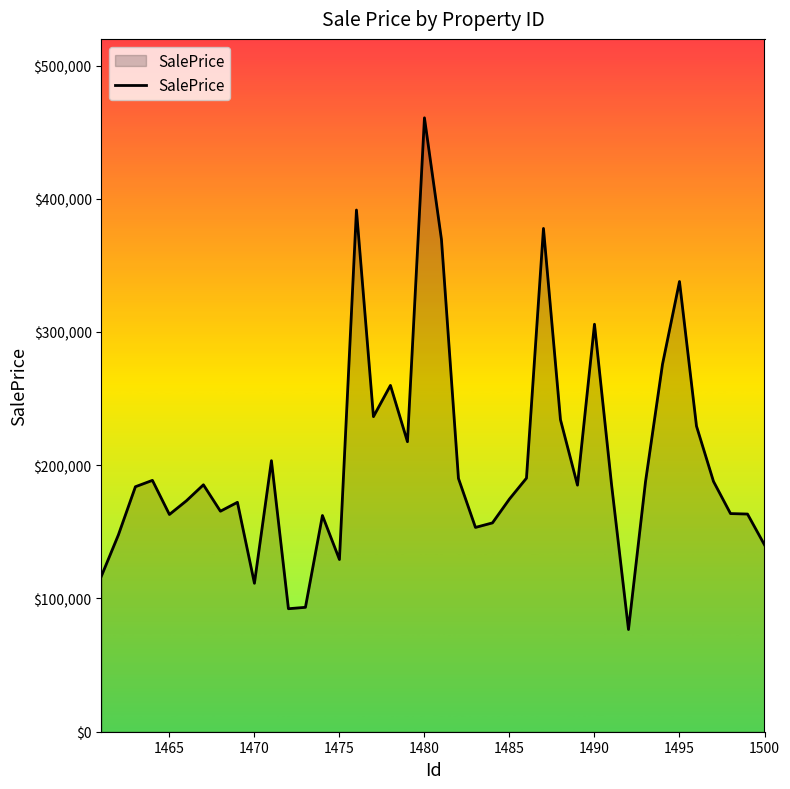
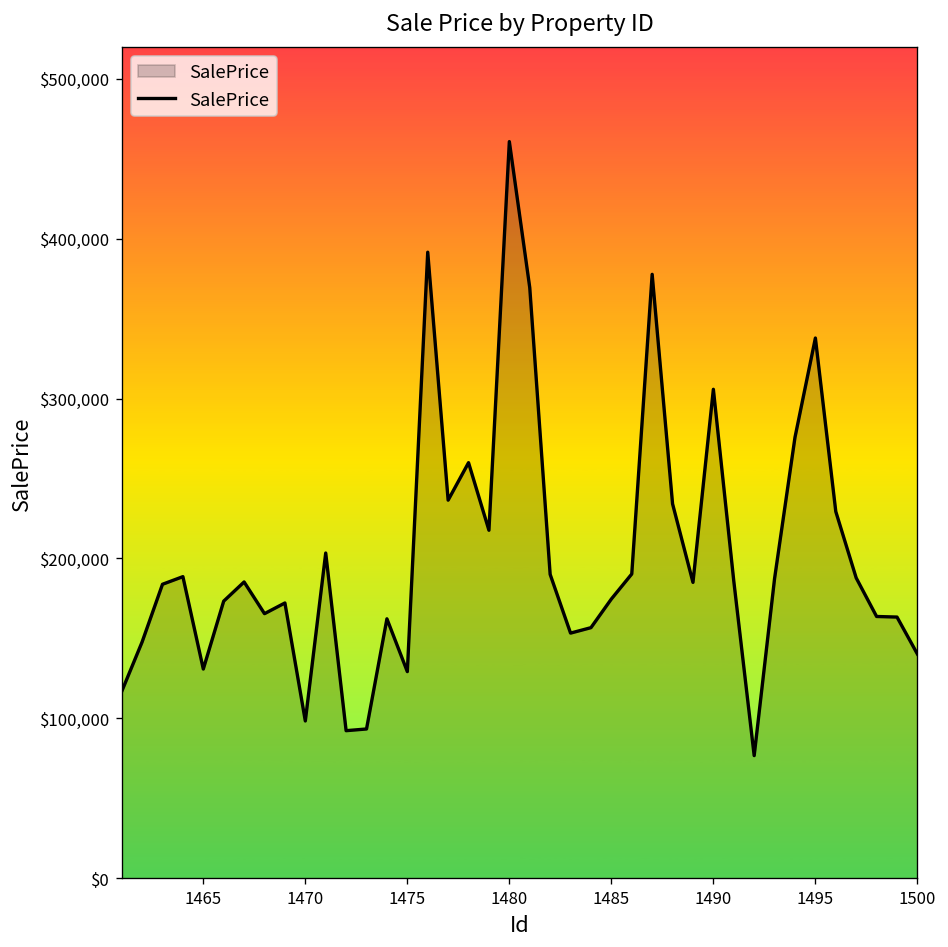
  {
-   "1465": "$163,000",
-   "1470": "$111,000",
+   "1465": "$131,000",
+   "1470": "$98,000",
    "1475": "$129,000",
    "1480": "$461,000",
    "1485": "$175,000",
    "1490": "$306,000",
    "1495": "$338,000",
    "1500": "$140,000"
  }
